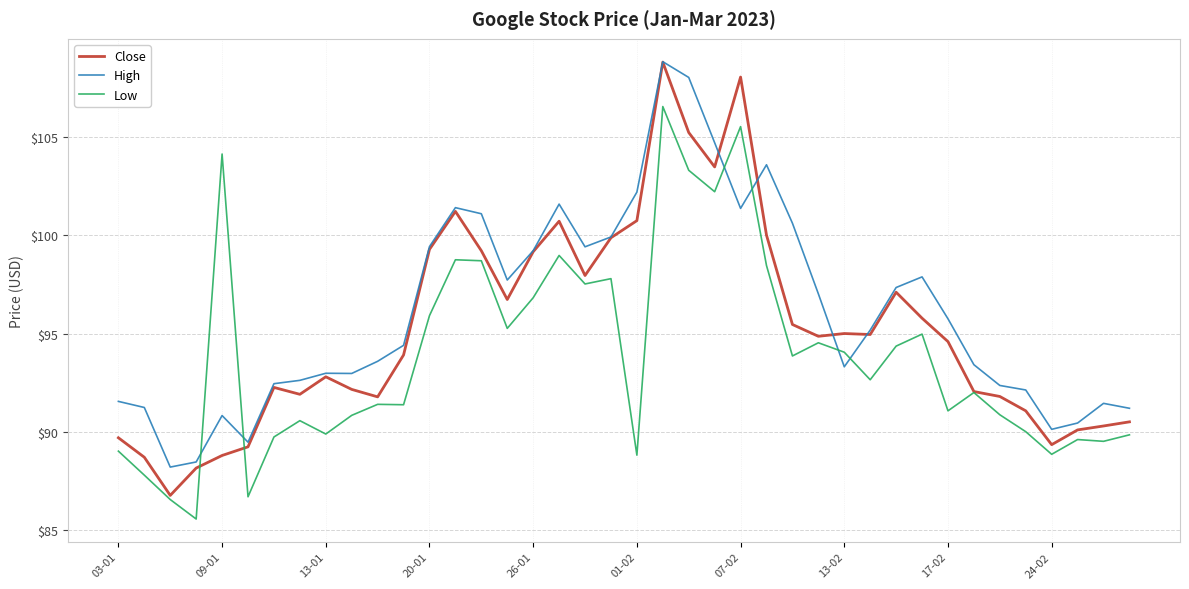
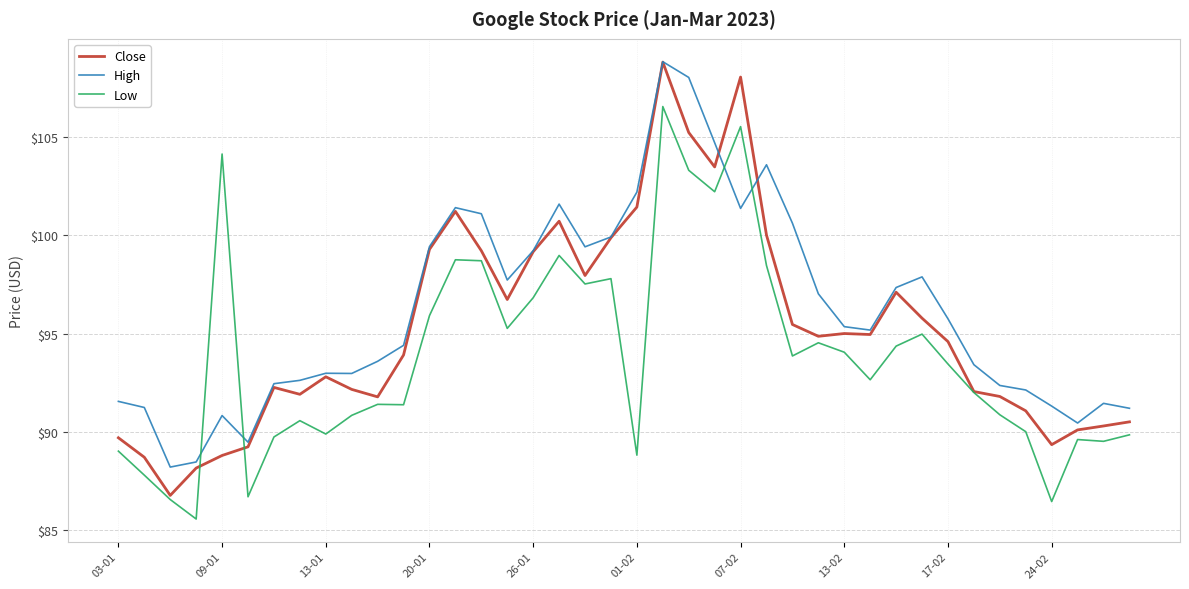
  {
    "Close": {
      "03-01": "$89.7",
      "09-01": "$88.8",
      "13-01": "$92.8",
      "20-01": "$99.3",
-     "01-02": "$100.7",
+     "01-02": "$101.4",
      "07-02": "$108.0",
      "13-02": "$95.0",
      "17-02": "$94.6",
      "24-02": "$89.3"
    },
    "High": {
      "03-01": "$91.6",
      "09-01": "$90.8",
      "13-01": "$93.0",
      "20-01": "$99.4",
      "01-02": "$102.2",
      "07-02": "$101.4",
-     "13-02": "$93.3",
+     "13-02": "$95.3",
      "17-02": "$95.8",
-     "24-02": "$90.1"
+     "24-02": "$91.3"
    },
    "Low": {
      "03-01": "$89.0",
      "09-01": "$104.1",
      "13-01": "$89.9",
      "20-01": "$95.9",
      "26-01": "$96.8",
      "01-02": "$88.8",
      "07-02": "$105.5",
      "13-02": "$94.1",
-     "17-02": "$91.1",
-     "24-02": "$88.9"
+     "17-02": "$93.4",
+     "24-02": "$86.5"
    }
  }
